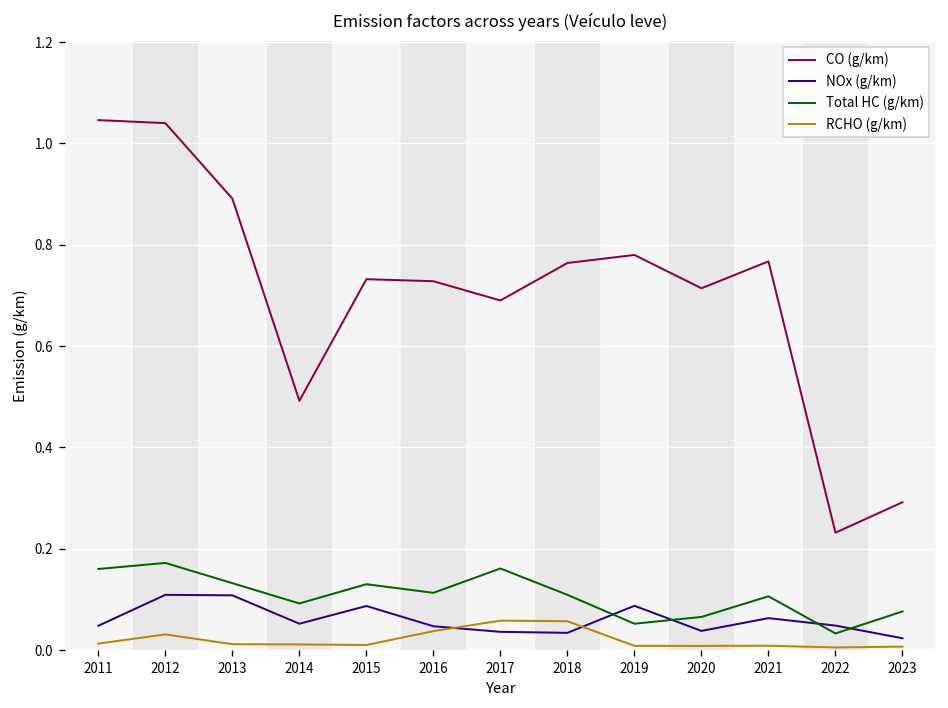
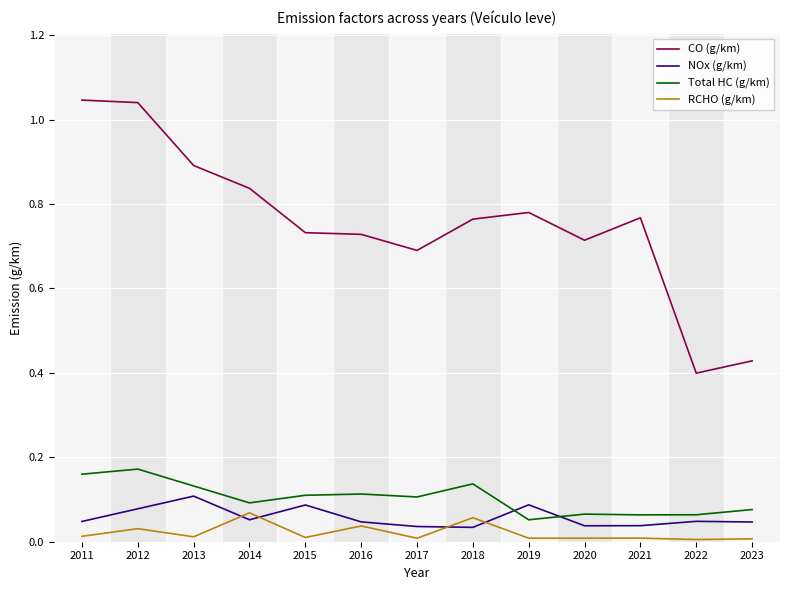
  {
    "CO (g/km)": {
      "2011": 1.05,
      "2012": 1.04,
      "2013": 0.89,
-     "2014": 0.49,
+     "2014": 0.84,
      "2015": 0.73,
      "2016": 0.73,
      "2017": 0.69,
      "2018": 0.76,
      "2019": 0.78,
      "2020": 0.71,
      "2021": 0.77,
-     "2022": 0.23,
-     "2023": 0.29
+     "2022": 0.40,
+     "2023": 0.43
    },
    "NOx (g/km)": {
      "2011": 0.05,
-     "2012": 0.11,
+     "2012": 0.08,
      "2013": 0.11,
      "2014": 0.05,
      "2015": 0.09,
      "2016": 0.05,
      "2017": 0.04,
      "2018": 0.03,
      "2019": 0.09,
      "2020": 0.04,
-     "2021": 0.06,
+     "2021": 0.04,
      "2022": 0.05,
-     "2023": 0.02
+     "2023": 0.05
    },
    "Total HC (g/km)": {
      "2011": 0.16,
      "2012": 0.17,
      "2013": 0.13,
      "2014": 0.09,
-     "2015": 0.13,
+     "2015": 0.11,
      "2016": 0.11,
-     "2017": 0.16,
-     "2018": 0.11,
+     "2017": 0.11,
+     "2018": 0.14,
      "2019": 0.05,
      "2020": 0.07,
-     "2021": 0.11,
-     "2022": 0.03,
+     "2021": 0.06,
+     "2022": 0.06,
      "2023": 0.08
    },
    "RCHO (g/km)": {
      "2011": 0.01,
      "2012": 0.03,
      "2013": 0.01,
-     "2014": 0.01,
+     "2014": 0.07,
      "2015": 0.01,
      "2016": 0.04,
-     "2017": 0.06,
+     "2017": 0.01,
      "2018": 0.06,
      "2019": 0.01,
      "2020": 0.01,
      "2021": 0.01,
      "2022": 0.01,
      "2023": 0.01
    }
  }
